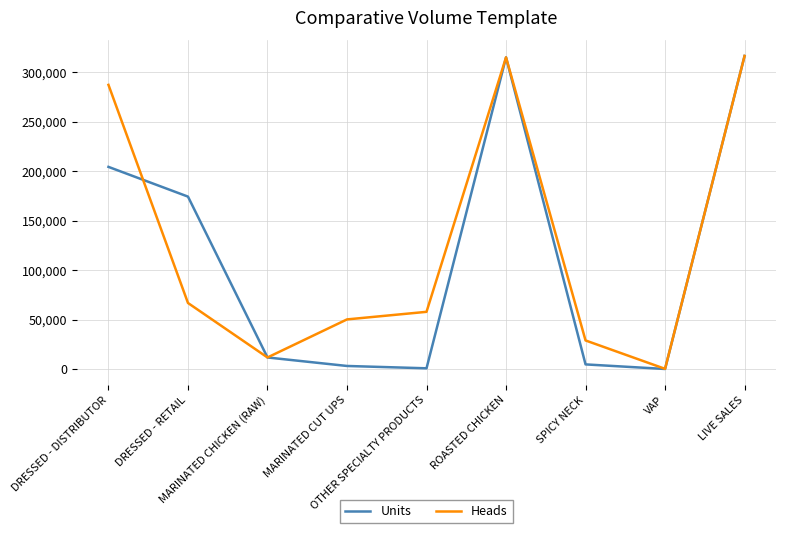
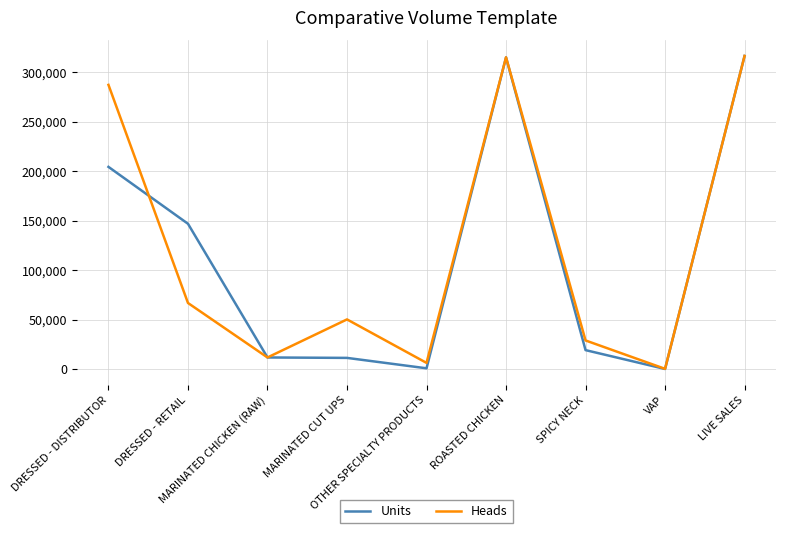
  {
    "Units": {
      "DRESSED - DISTRIBUTOR": "200,000",
-     "DRESSED - RETAIL": "170,000",
-     "MARINATED CUT UPS": "0",
+     "DRESSED - RETAIL": "150,000",
+     "MARINATED CUT UPS": "10,000",
      "OTHER SPECIALTY PRODUCTS": "0",
-     "SPICY NECK": "0"
+     "SPICY NECK": "20,000"
    },
    "Heads": {
      "DRESSED - DISTRIBUTOR": "290,000",
      "DRESSED - RETAIL": "70,000",
      "MARINATED CUT UPS": "50,000",
-     "OTHER SPECIALTY PRODUCTS": "60,000",
+     "OTHER SPECIALTY PRODUCTS": "10,000",
      "SPICY NECK": "30,000"
    }
  }
